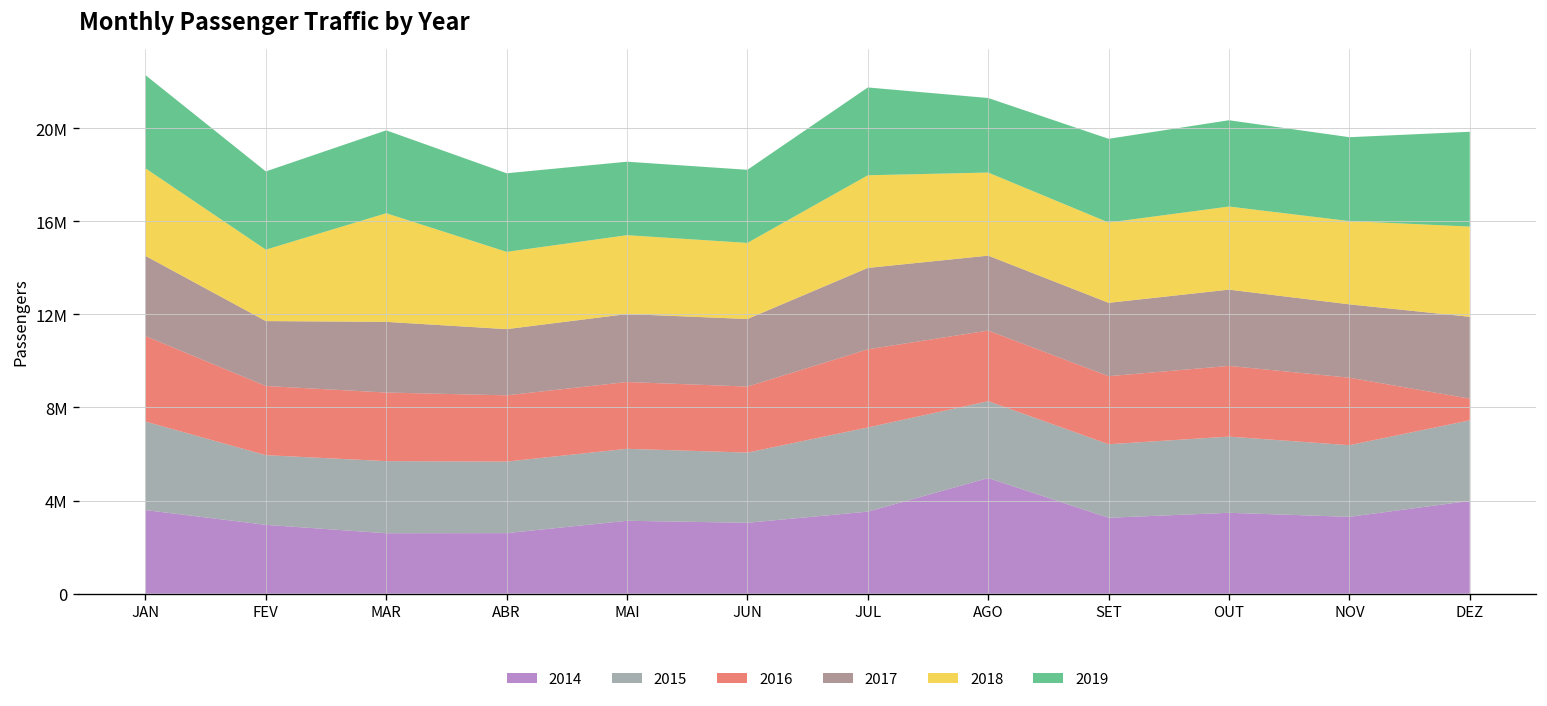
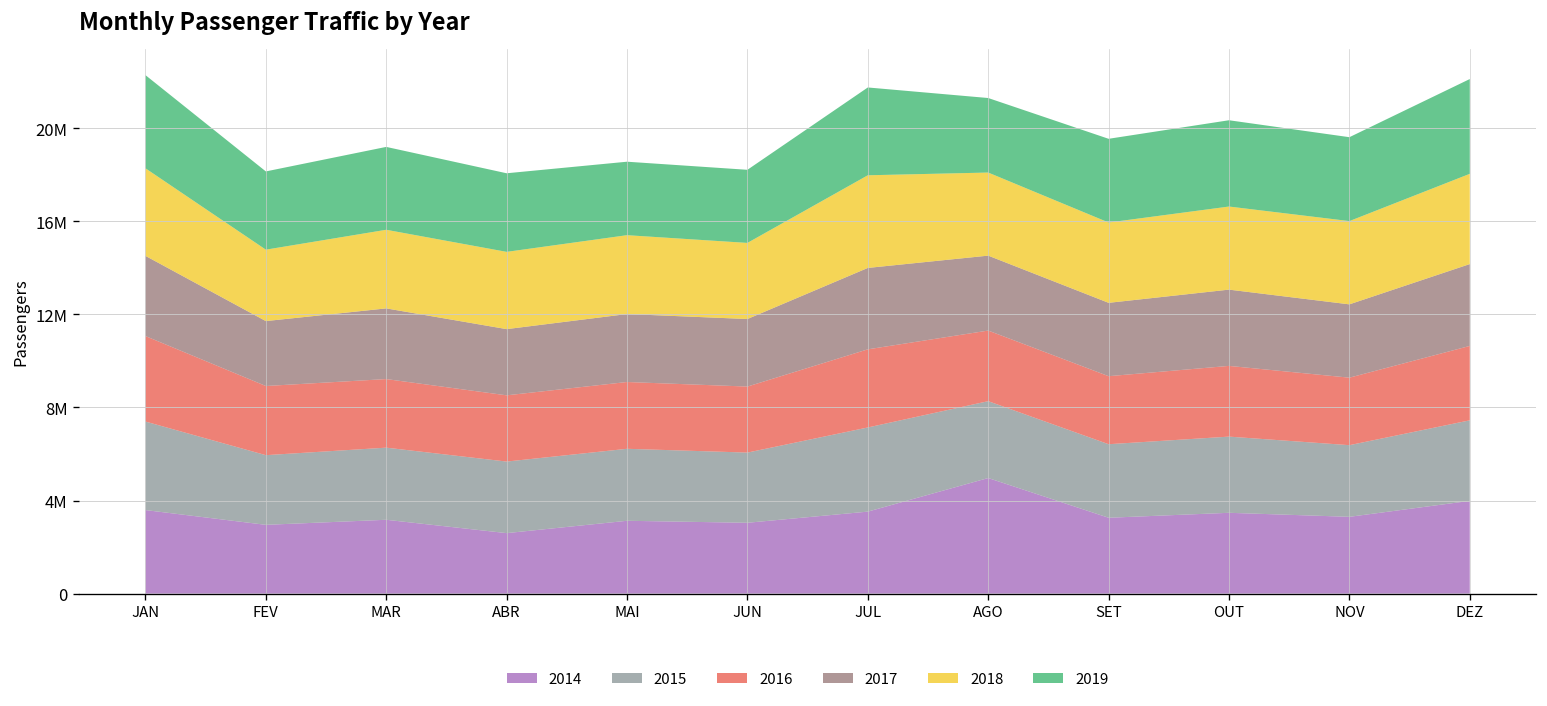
  {
    "2014": {
      "JAN": 3600000,
      "FEV": 3000000,
-     "MAR": 2600000,
+     "MAR": 3200000,
      "ABR": 2600000,
      "MAI": 3100000,
      "JUN": 3000000,
      "JUL": 3500000,
      "AGO": 5000000,
      "SET": 3300000,
      "OUT": 3500000,
      "NOV": 3300000,
      "DEZ": 4000000
    },
    "2016": {
      "JAN": 3700000,
      "FEV": 3000000,
      "MAR": 2900000,
      "ABR": 2800000,
      "MAI": 2900000,
      "JUN": 2800000,
      "JUL": 3400000,
      "AGO": 3000000,
      "SET": 2900000,
      "OUT": 3000000,
      "NOV": 2900000,
-     "DEZ": 900000
+     "DEZ": 3200000
    },
    "2018": {
      "JAN": 3800000,
      "FEV": 3100000,
-     "MAR": 4700000,
+     "MAR": 3400000,
      "ABR": 3300000,
      "MAI": 3400000,
      "JUN": 3300000,
      "JUL": 4000000,
      "AGO": 3600000,
      "SET": 3500000,
      "OUT": 3600000,
      "NOV": 3600000,
      "DEZ": 3900000
    },
    "2019": {
      "JAN": 4000000,
      "FEV": 3400000,
      "MAR": 3600000,
      "ABR": 3400000,
      "MAI": 3200000,
      "JUN": 3100000,
      "JUL": 3800000,
      "AGO": 3200000,
      "SET": 3600000,
      "OUT": 3700000,
      "NOV": 3600000,
      "DEZ": 4100000
    }
  }
